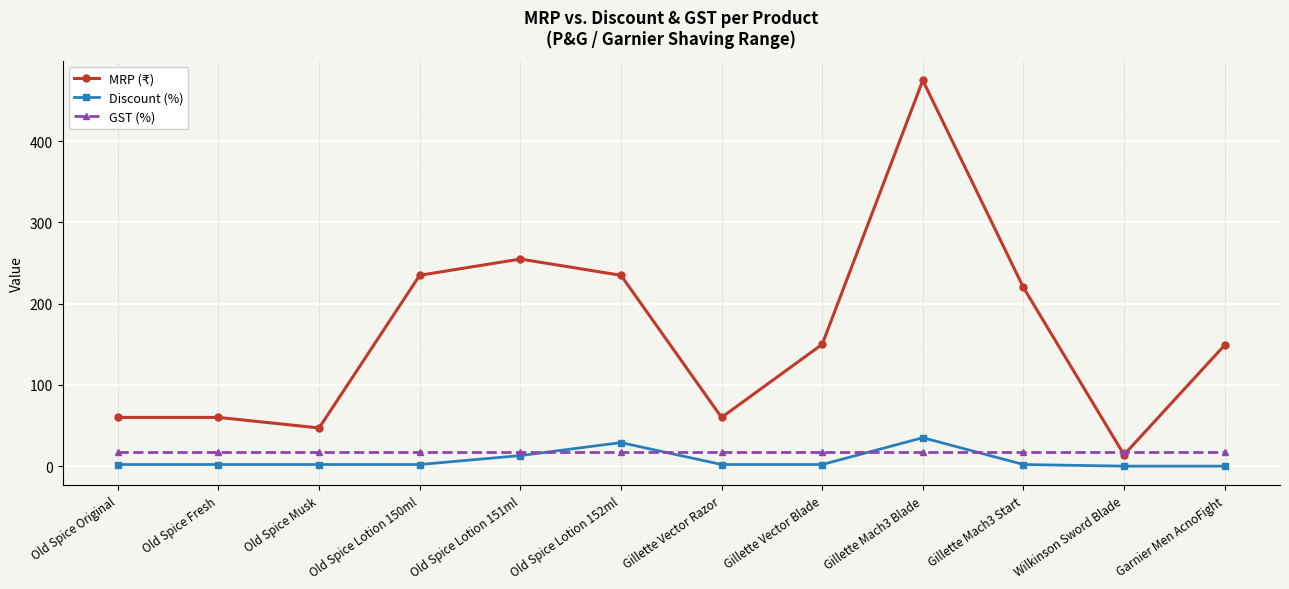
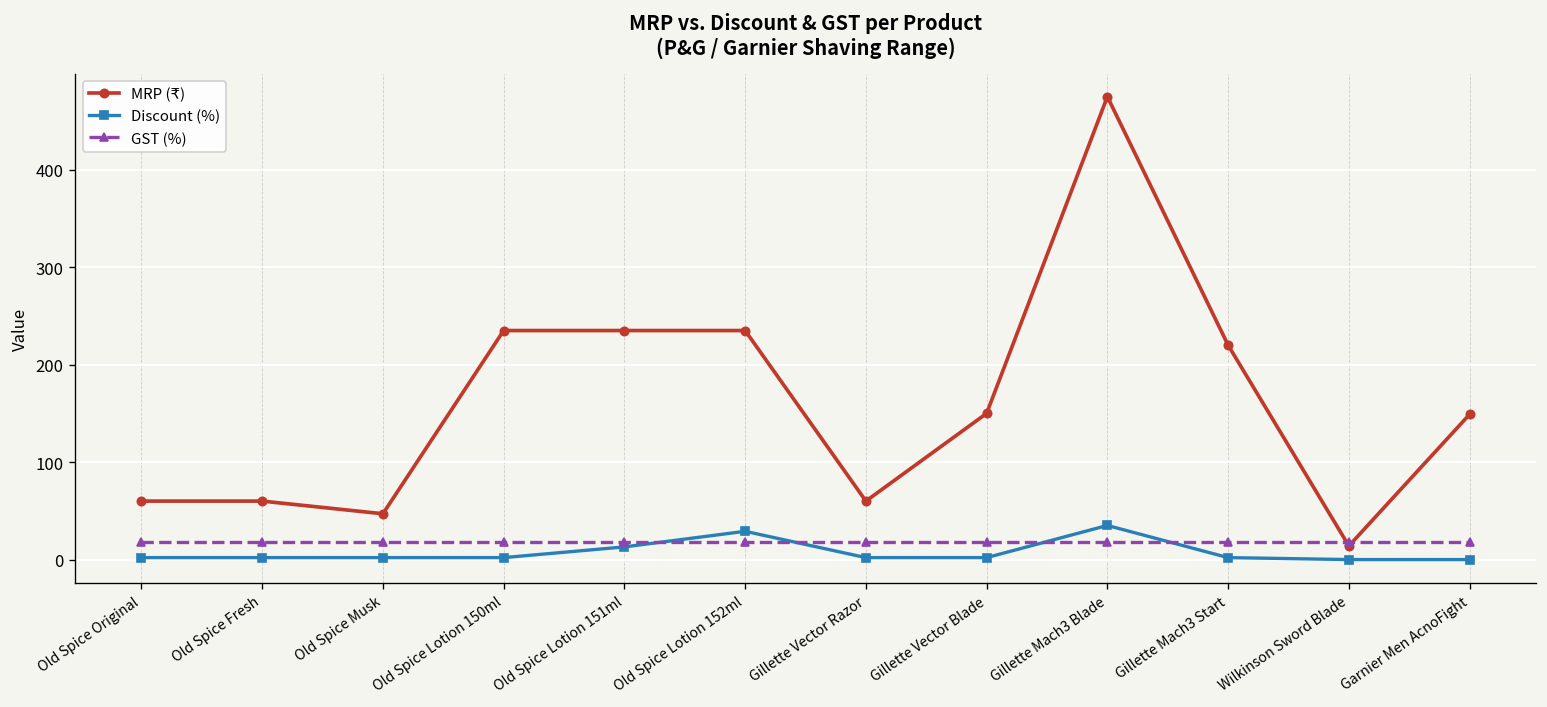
  {
    "MRP (₹)": {
      "Old Spice Original": 60,
      "Old Spice Fresh": 60,
      "Old Spice Musk": 50,
      "Old Spice Lotion 150ml": 240,
-     "Old Spice Lotion 151ml": 260,
+     "Old Spice Lotion 151ml": 240,
      "Old Spice Lotion 152ml": 240,
      "Gillette Vector Razor": 60,
      "Gillette Vector Blade": 150,
      "Gillette Mach3 Blade": 480,
      "Gillette Mach3 Start": 220,
      "Wilkinson Sword Blade": 10,
      "Garnier Men AcnoFight": 150
    },
    "Discount (%)": {
      "Old Spice Original": 0,
      "Old Spice Fresh": 0,
      "Old Spice Musk": 0,
      "Old Spice Lotion 150ml": 0,
      "Old Spice Lotion 151ml": 10,
      "Old Spice Lotion 152ml": 30,
      "Gillette Vector Razor": 0,
      "Gillette Vector Blade": 0,
      "Gillette Mach3 Blade": 40,
      "Gillette Mach3 Start": 0,
      "Wilkinson Sword Blade": 0,
      "Garnier Men AcnoFight": 0
    },
    "GST (%)": {
      "Old Spice Original": 20,
      "Old Spice Fresh": 20,
      "Old Spice Musk": 20,
      "Old Spice Lotion 150ml": 20,
      "Old Spice Lotion 151ml": 20,
      "Old Spice Lotion 152ml": 20,
      "Gillette Vector Razor": 20,
      "Gillette Vector Blade": 20,
      "Gillette Mach3 Blade": 20,
      "Gillette Mach3 Start": 20,
      "Wilkinson Sword Blade": 20,
      "Garnier Men AcnoFight": 20
    }
  }
